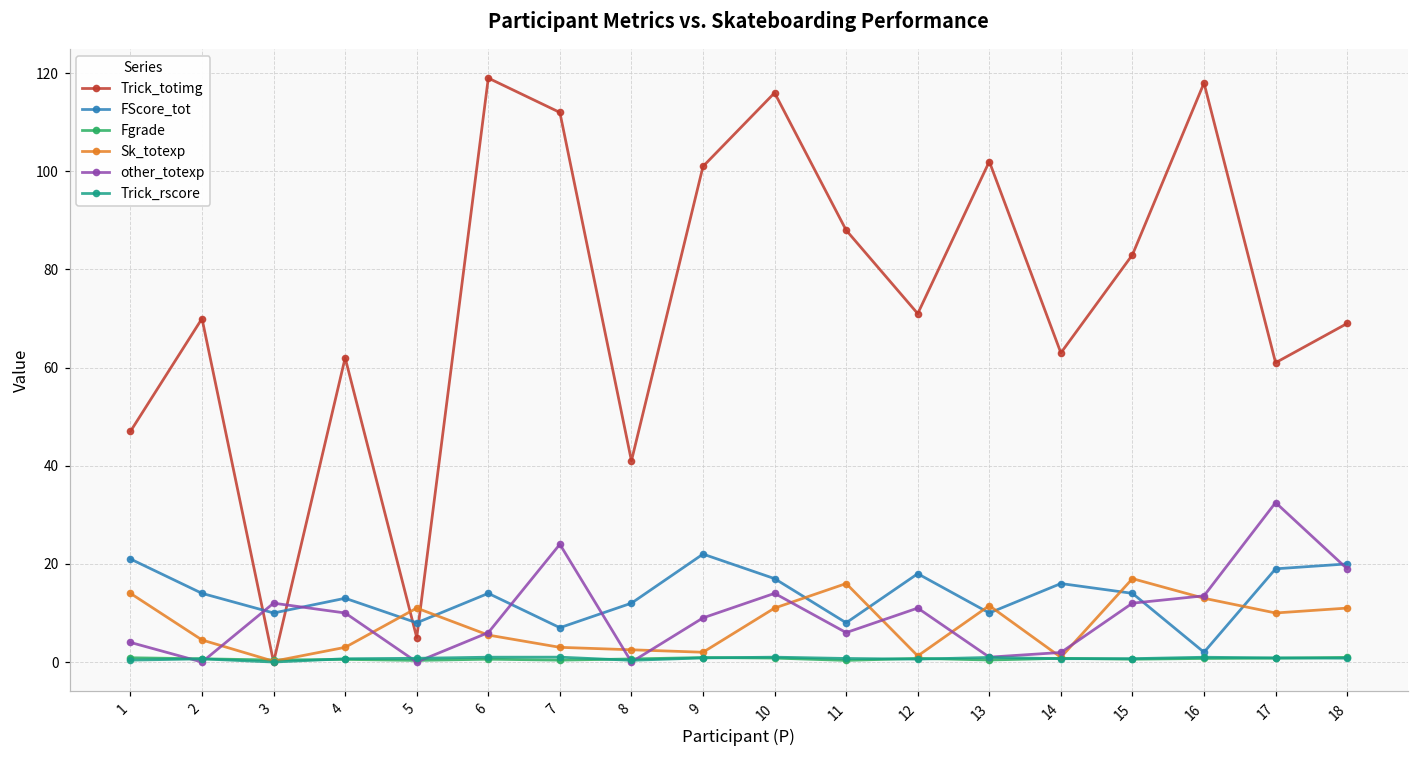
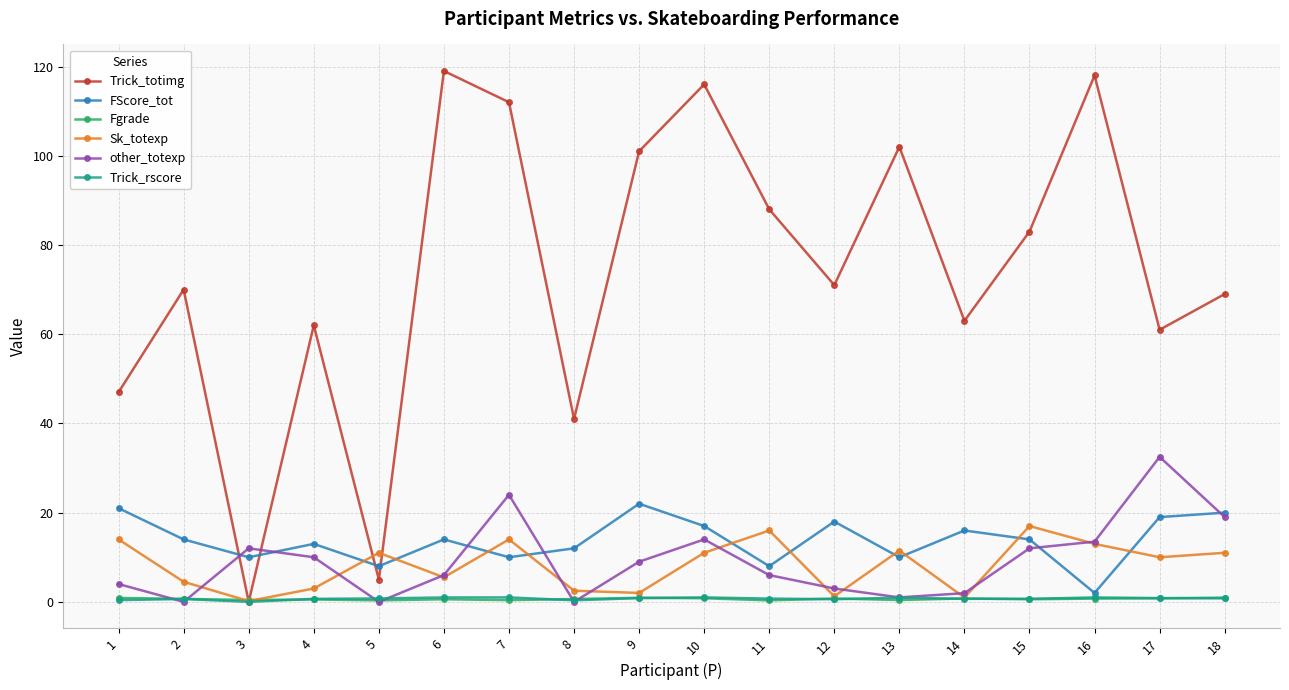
  {
    "Trick_totimg": {
      "1": 47,
      "2": 70,
      "4": 62,
      "5": 5,
      "6": 119,
      "7": 112,
      "8": 41,
      "9": 101,
      "10": 116,
      "11": 88,
      "12": 71,
      "13": 102,
      "14": 63,
      "15": 83,
      "16": 118,
      "17": 61,
      "18": 69
    },
    "FScore_tot": {
      "1": 21,
      "2": 14,
      "3": 10,
      "4": 13,
      "5": 8,
      "6": 14,
-     "7": 7,
+     "7": 10,
      "8": 12,
      "9": 22,
      "10": 17,
      "11": 8,
      "12": 18,
      "13": 10,
      "14": 16,
      "15": 14,
      "16": 2,
      "17": 19,
      "18": 20
    },
    "Sk_totexp": {
      "1": 14,
      "2": 5,
      "4": 3,
      "5": 11,
-     "7": 3,
+     "7": 14,
      "8": 3,
      "9": 2,
      "10": 11,
      "11": 16,
      "13": 12,
      "15": 17,
      "17": 10,
      "18": 11
    },
    "other_totexp": {
      "1": 4,
      "2": 0,
      "3": 12,
      "4": 10,
      "7": 24,
      "9": 9,
      "10": 14,
      "11": 6,
-     "12": 11,
+     "12": 3,
      "14": 2,
      "15": 12,
      "17": 33,
      "18": 19
    }
  }
